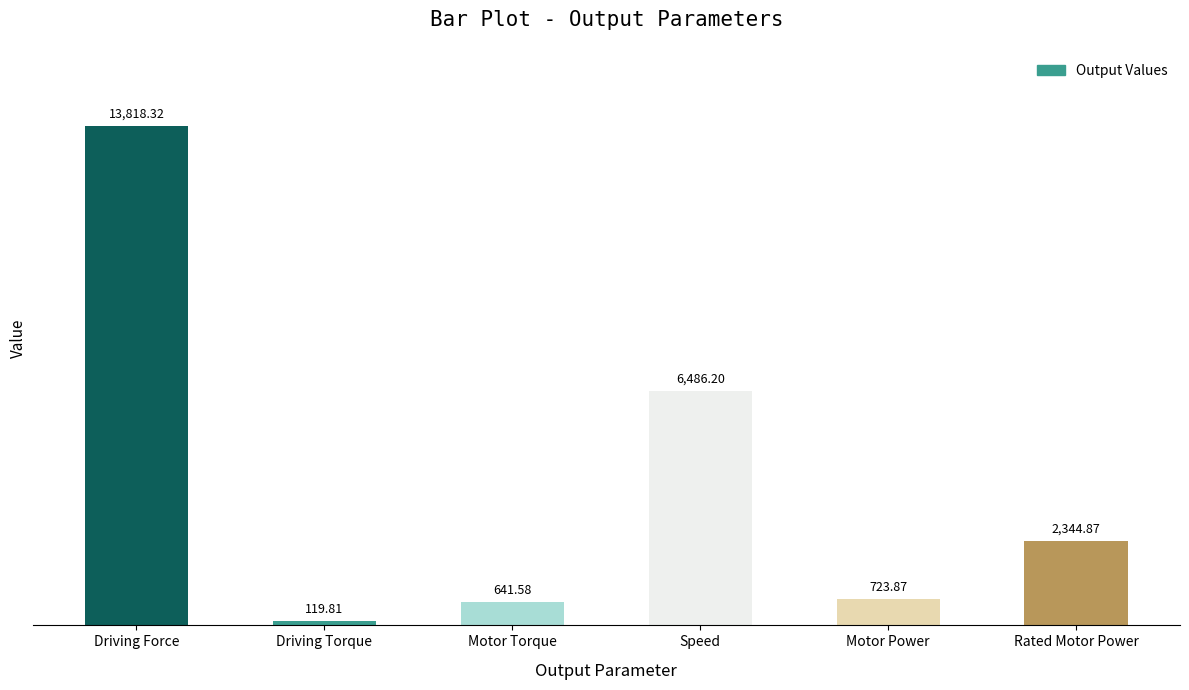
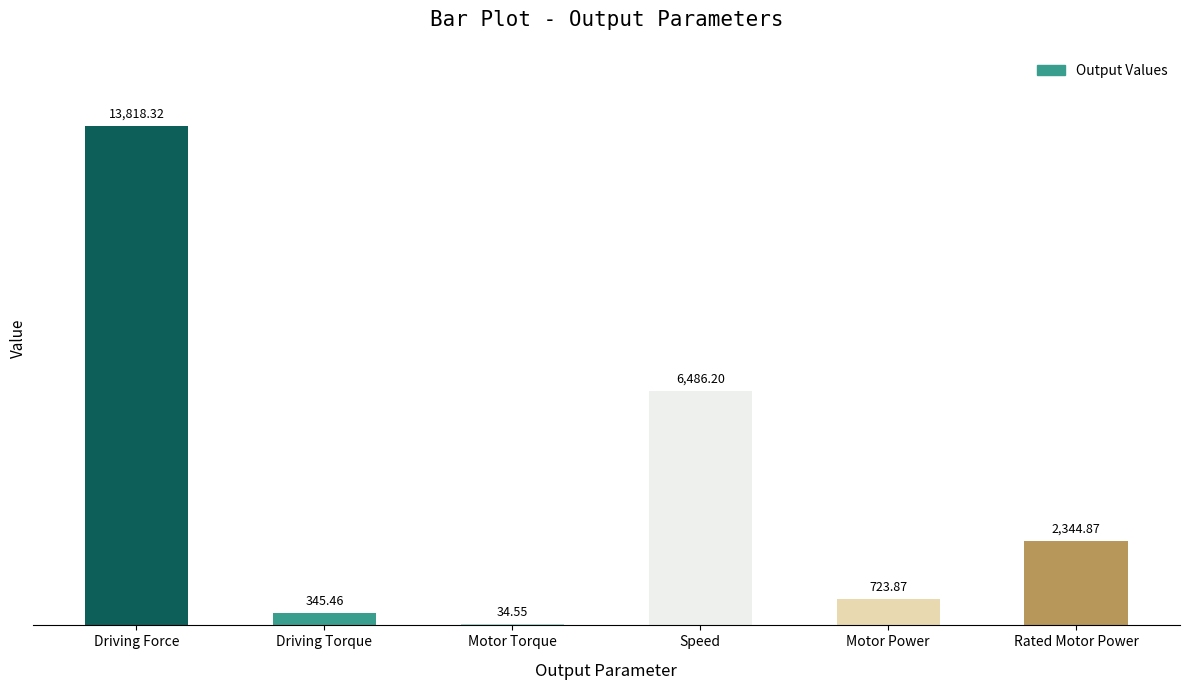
  {
    "Driving Force": "13,818.32",
-   "Driving Torque": "119.81",
-   "Motor Torque": "641.58",
+   "Driving Torque": "345.46",
+   "Motor Torque": "34.55",
    "Speed": "6,486.20",
    "Motor Power": "723.87",
    "Rated Motor Power": "2,344.87"
  }
